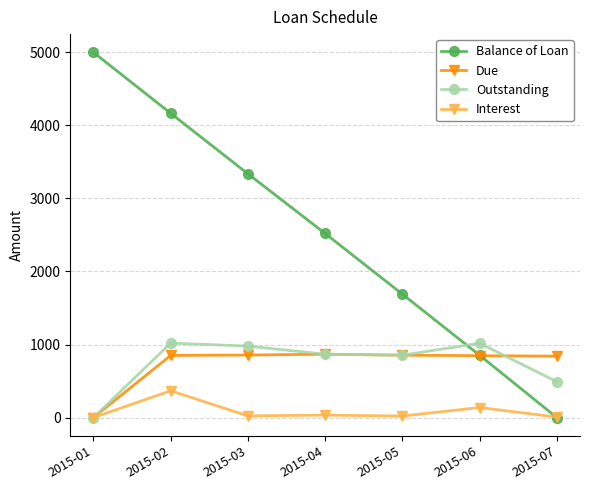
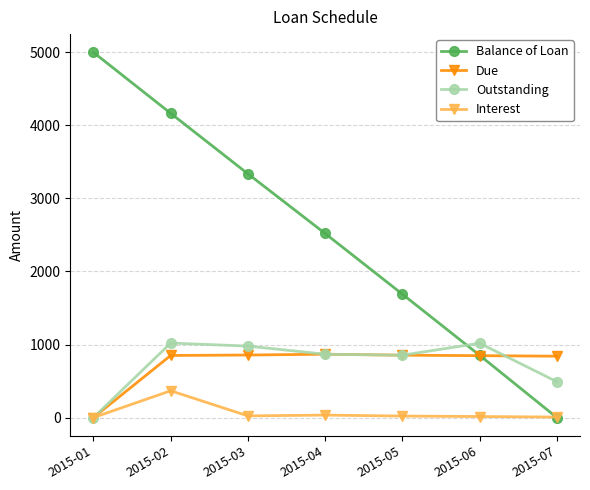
  {
    "Balance of Loan": {
      "2015-01": 5000,
      "2015-02": 4200,
      "2015-03": 3300,
      "2015-04": 2500,
      "2015-05": 1700
    },
    "Due": {
      "2015-02": 900,
      "2015-03": 900,
      "2015-07": 800
    },
    "Outstanding": {
      "2015-02": 1000,
      "2015-03": 1000,
      "2015-06": 1000,
      "2015-07": 500
    },
    "Interest": {
      "2015-02": 400,
      "2015-03": 0,
      "2015-04": 0,
      "2015-05": 0,
-     "2015-06": 100
+     "2015-06": 0
    }
  }
